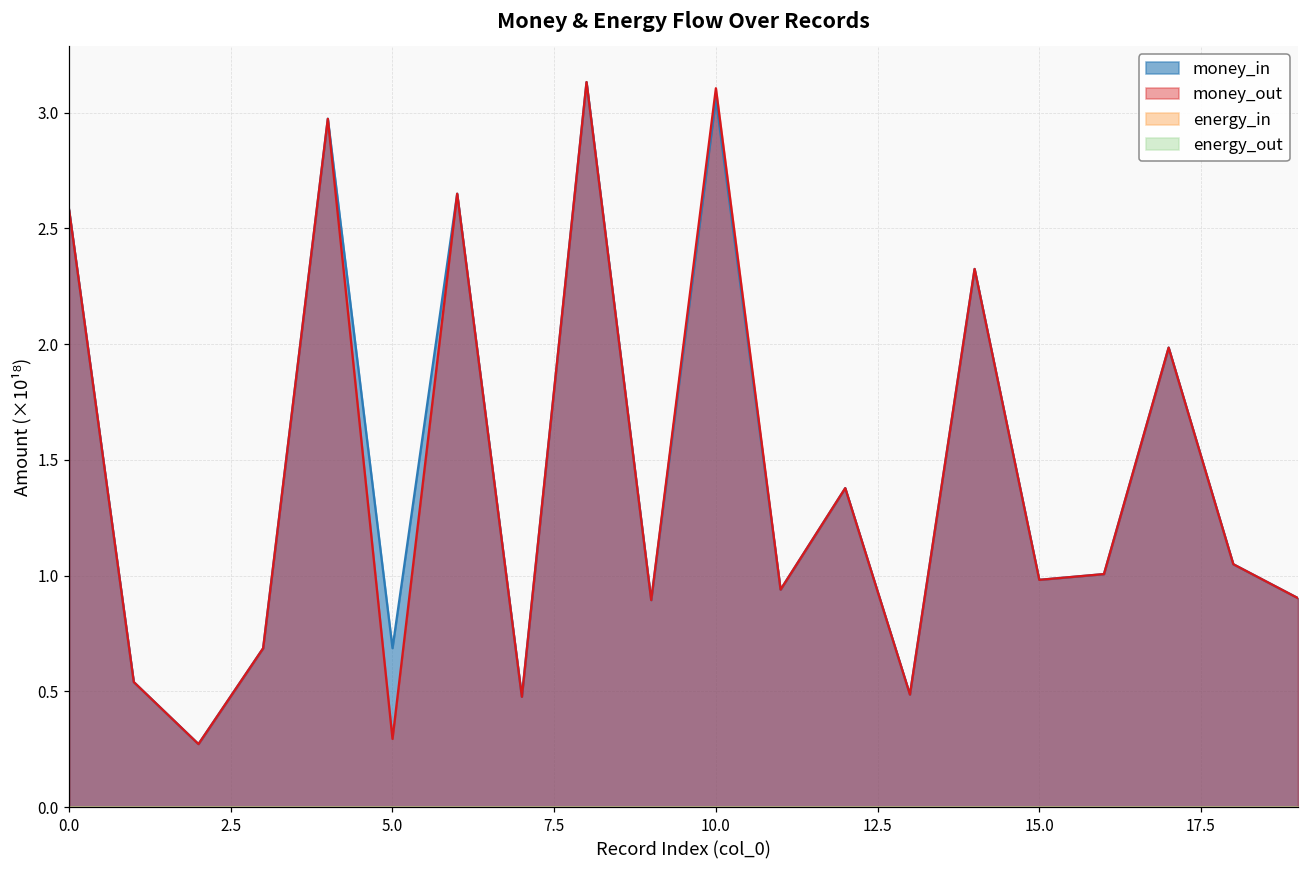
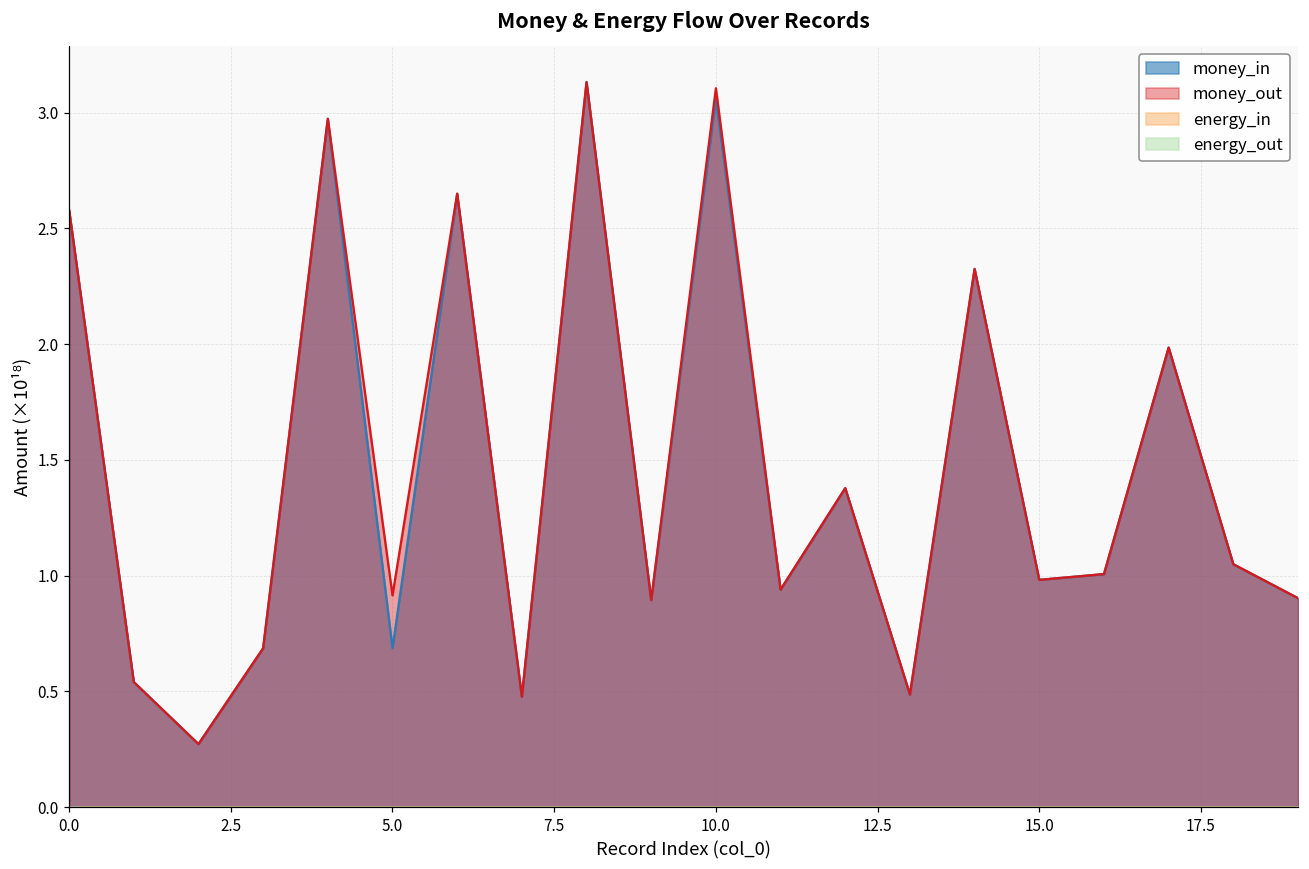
  {
    "money_in": {
      "5.0": 0.69,
      "10.0": 3.06
    },
    "money_out": {
-     "5.0": 0.29,
+     "5.0": 0.91,
      "10.0": 3.11
    },
    "energy_out": {
      "0.0": 0.00,
      "5.0": 0.00,
      "10.0": 0.00,
      "15.0": 0.00
    }
  }
